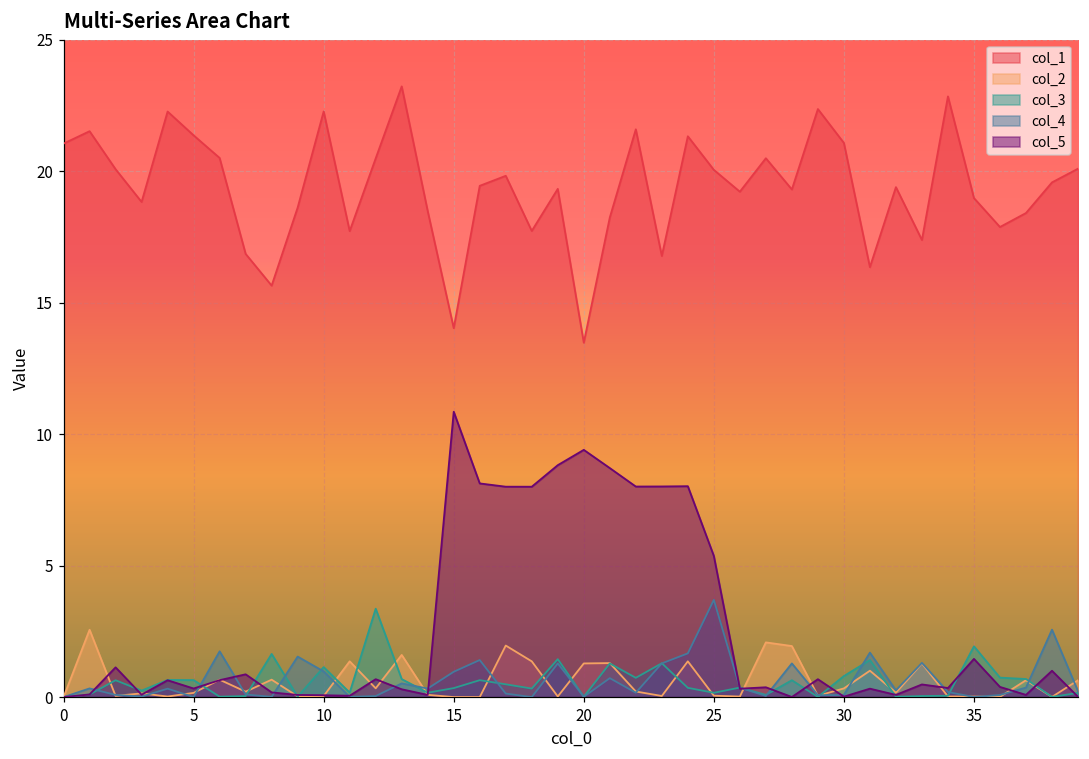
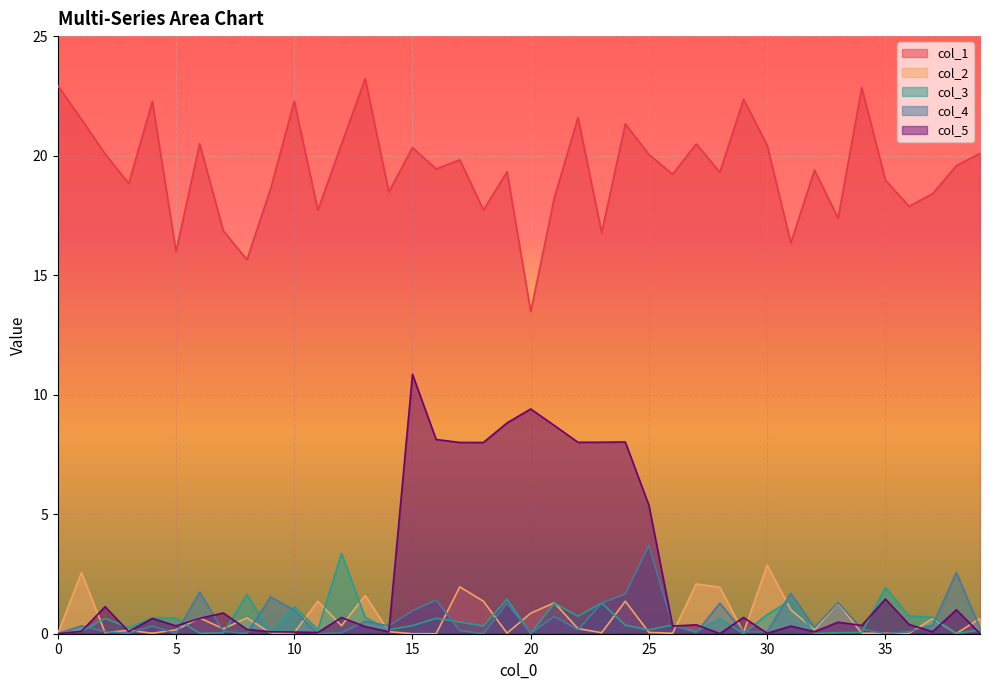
  {
    "col_1": {
-     "0": 21.1,
-     "5": 21.4,
+     "0": 22.9,
+     "5": 16.0,
      "10": 22.3,
-     "15": 14.0,
+     "15": 20.3,
      "20": 13.5,
      "25": 20.1,
-     "30": 21.1,
+     "30": 20.4,
      "35": 19.0
    },
    "col_2": {
      "5": 0.2,
      "15": 0.0,
-     "20": 1.3,
+     "20": 0.9,
      "25": 0.1,
-     "30": 0.3
+     "30": 2.9
    },
    "col_5": {
      "5": 0.3,
      "15": 10.9,
      "20": 9.4,
      "25": 5.4,
      "35": 1.5
    }
  }
